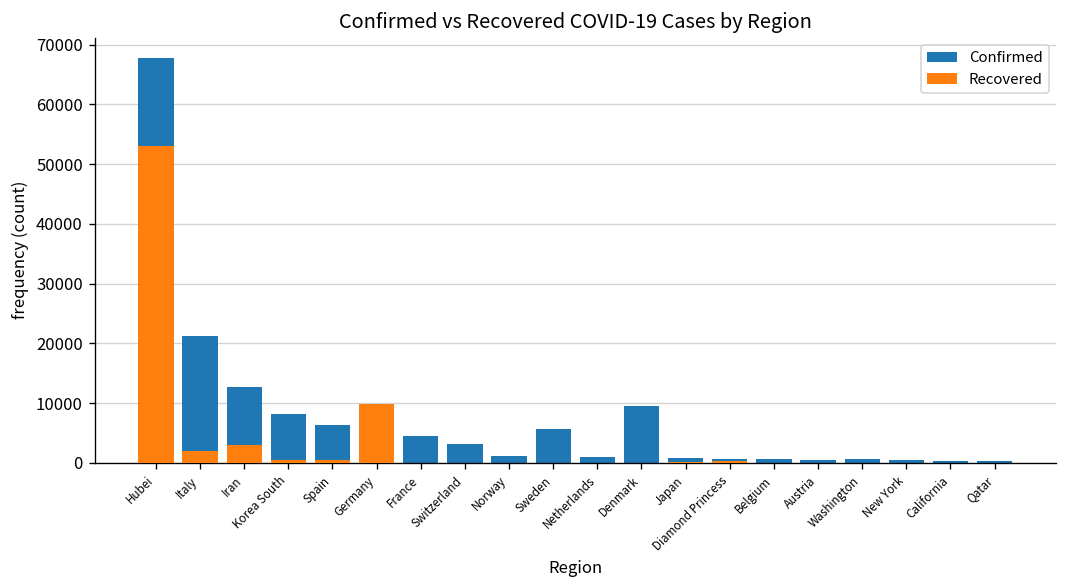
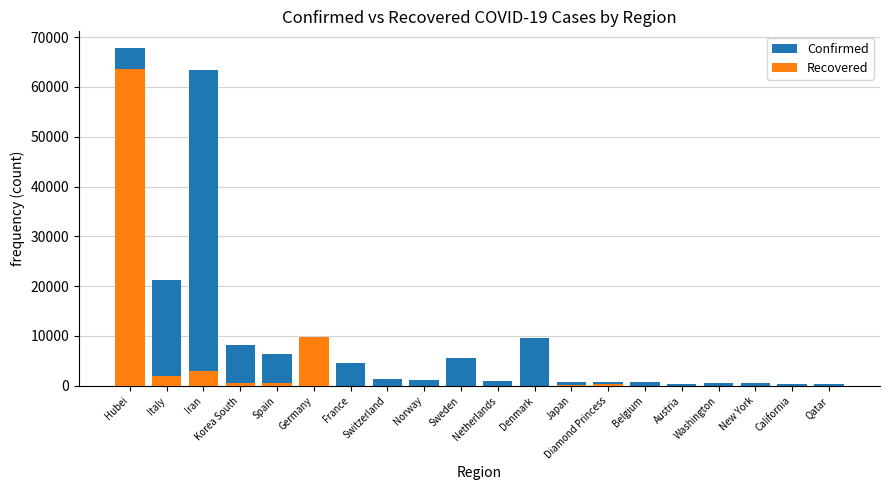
  {
    "Confirmed": {
      "Hubei": 68000,
      "Italy": 21000,
-     "Iran": 13000,
+     "Iran": 63000,
      "Korea South": 8000,
      "Spain": 6000,
      "France": 4000,
-     "Switzerland": 3000,
+     "Switzerland": 1000,
      "Norway": 1000,
      "Sweden": 6000,
      "Netherlands": 1000,
      "Denmark": 10000,
      "Japan": 1000,
      "Diamond Princess": 1000,
      "Belgium": 1000,
      "Washington": 1000,
      "New York": 1000
    },
    "Recovered": {
-     "Hubei": 53000,
+     "Hubei": 64000,
      "Germany": 10000,
      "New York": 0
    }
  }
